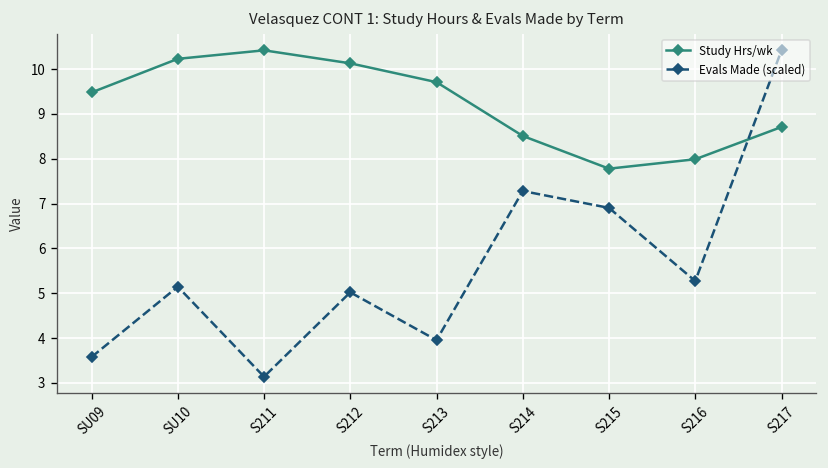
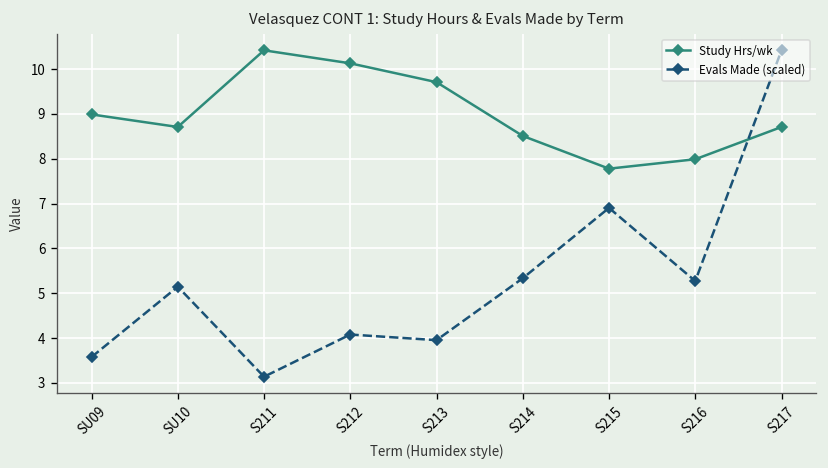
  {
    "Study Hrs/wk": {
-     "SU09": 9.5,
-     "SU10": 10.2,
+     "SU09": 9.0,
+     "SU10": 8.7,
      "S211": 10.4,
      "S212": 10.1,
      "S213": 9.7,
      "S214": 8.5,
      "S215": 7.8,
      "S216": 8.0,
      "S217": 8.7
    },
    "Evals Made (scaled)": {
      "SU09": 3.6,
      "SU10": 5.1,
      "S211": 3.1,
-     "S212": 5.0,
+     "S212": 4.1,
      "S213": 4.0,
-     "S214": 7.3,
+     "S214": 5.3,
      "S215": 6.9,
      "S216": 5.3
    }
  }
